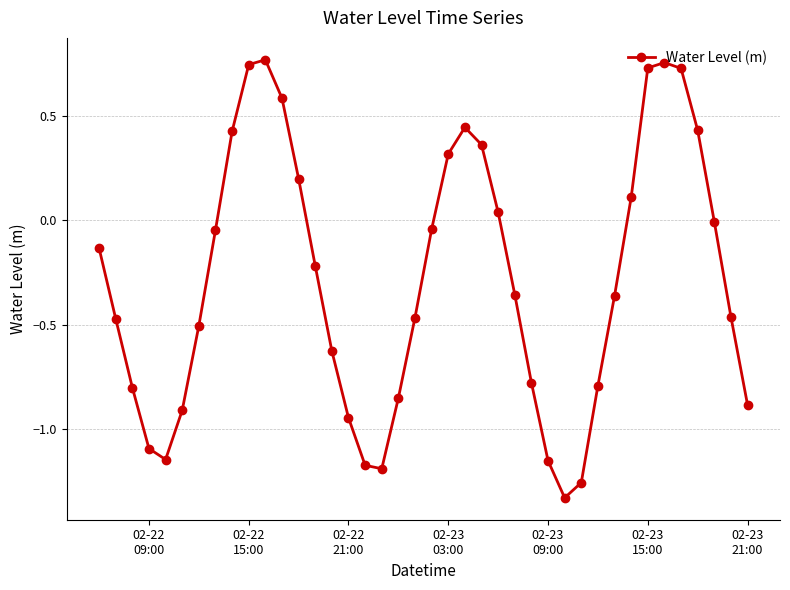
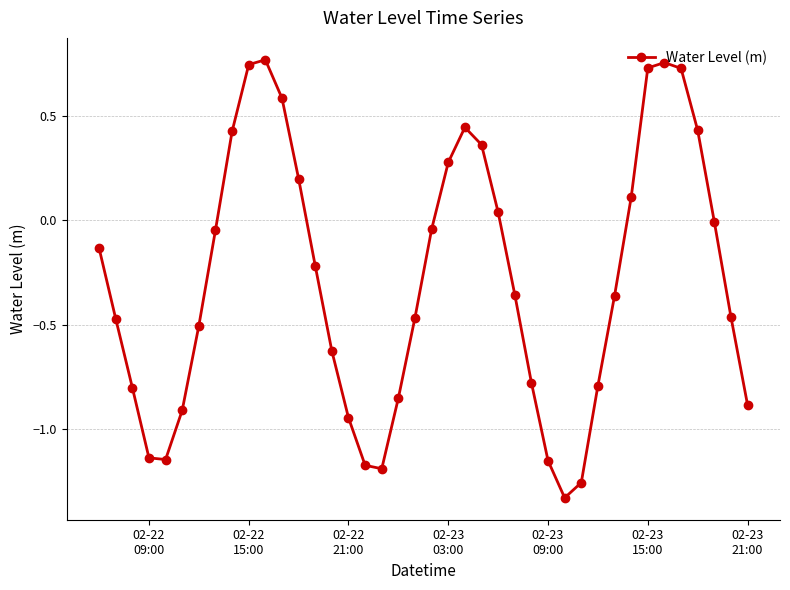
  {
-   "02-22 09:00": -1.09,
+   "02-22 09:00": -1.14,
    "02-22 15:00": 0.75,
    "02-22 21:00": -0.95,
-   "02-23 03:00": 0.32,
+   "02-23 03:00": 0.28,
    "02-23 09:00": -1.15,
    "02-23 15:00": 0.73,
    "02-23 21:00": -0.88
  }
